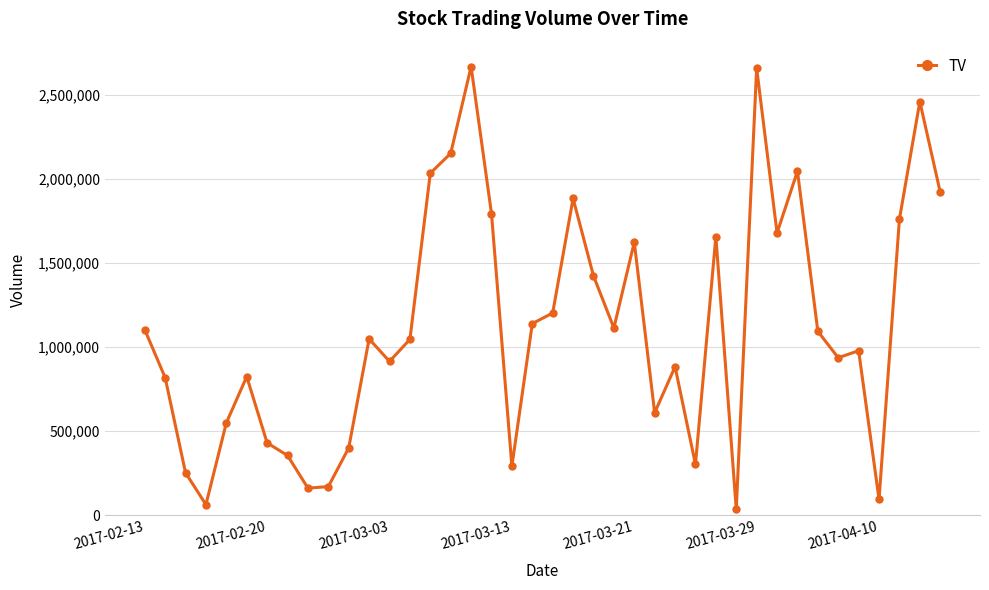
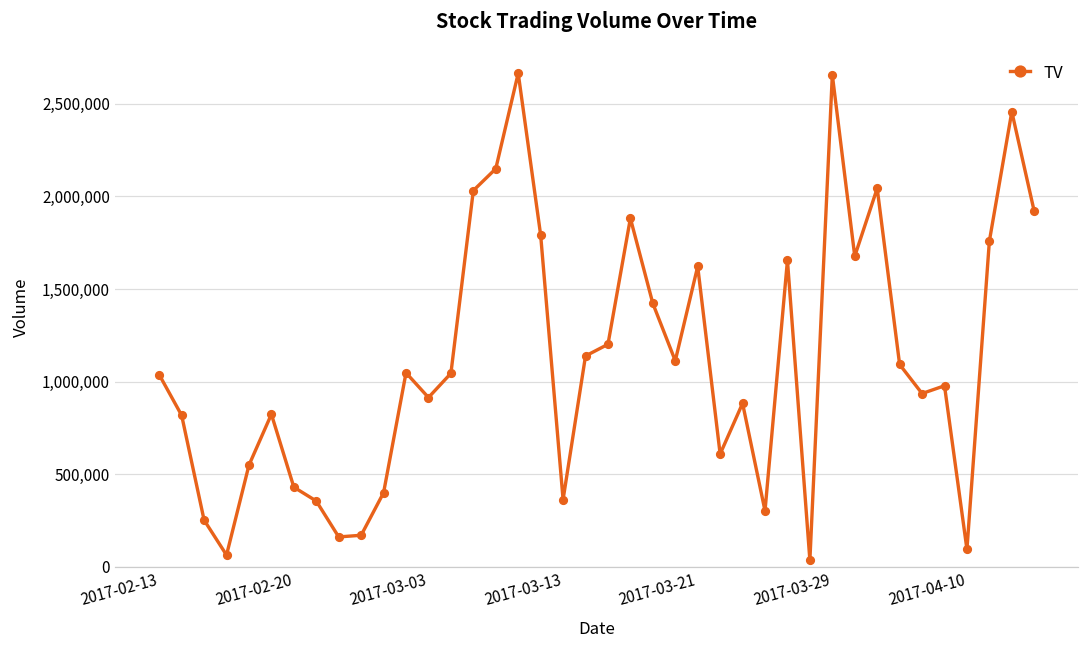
  {
-   "2017-02-13": "1,100,000",
+   "2017-02-13": "1,040,000",
    "2017-02-20": "430,000",
    "2017-03-03": "910,000",
-   "2017-03-13": "290,000",
+   "2017-03-13": "360,000",
    "2017-03-21": "1,620,000",
    "2017-03-29": "2,660,000",
    "2017-04-10": "90,000"
  }
